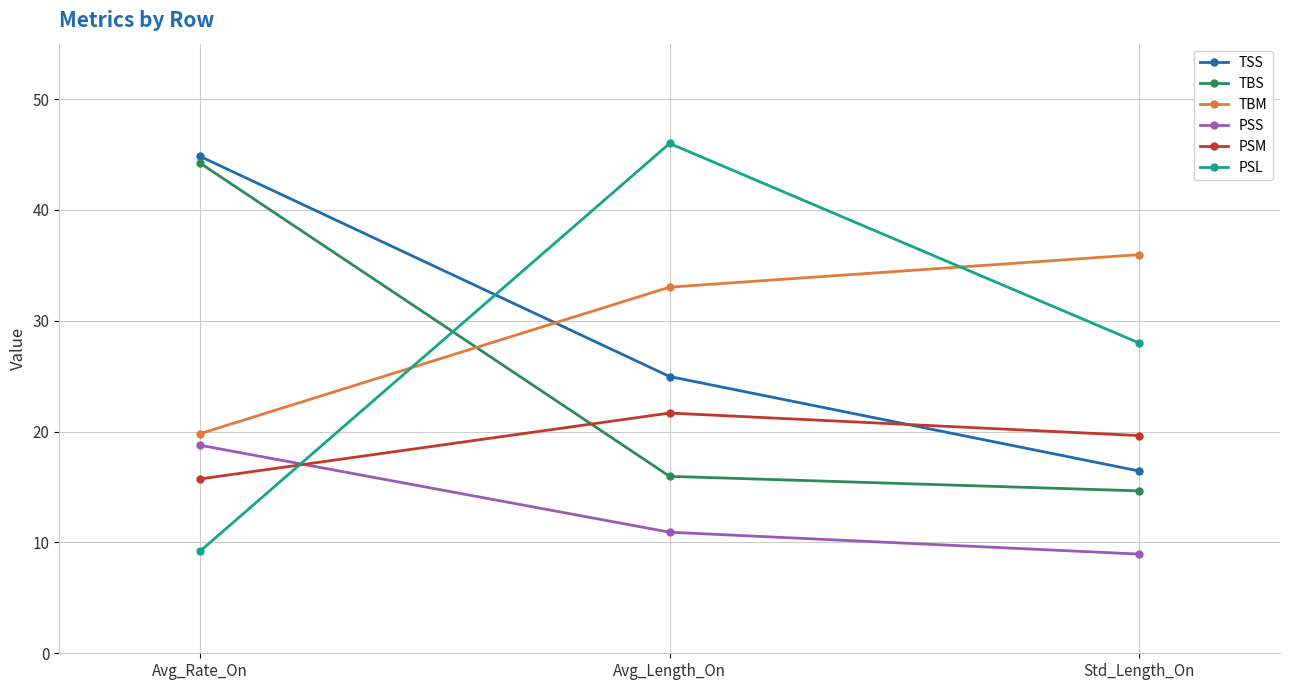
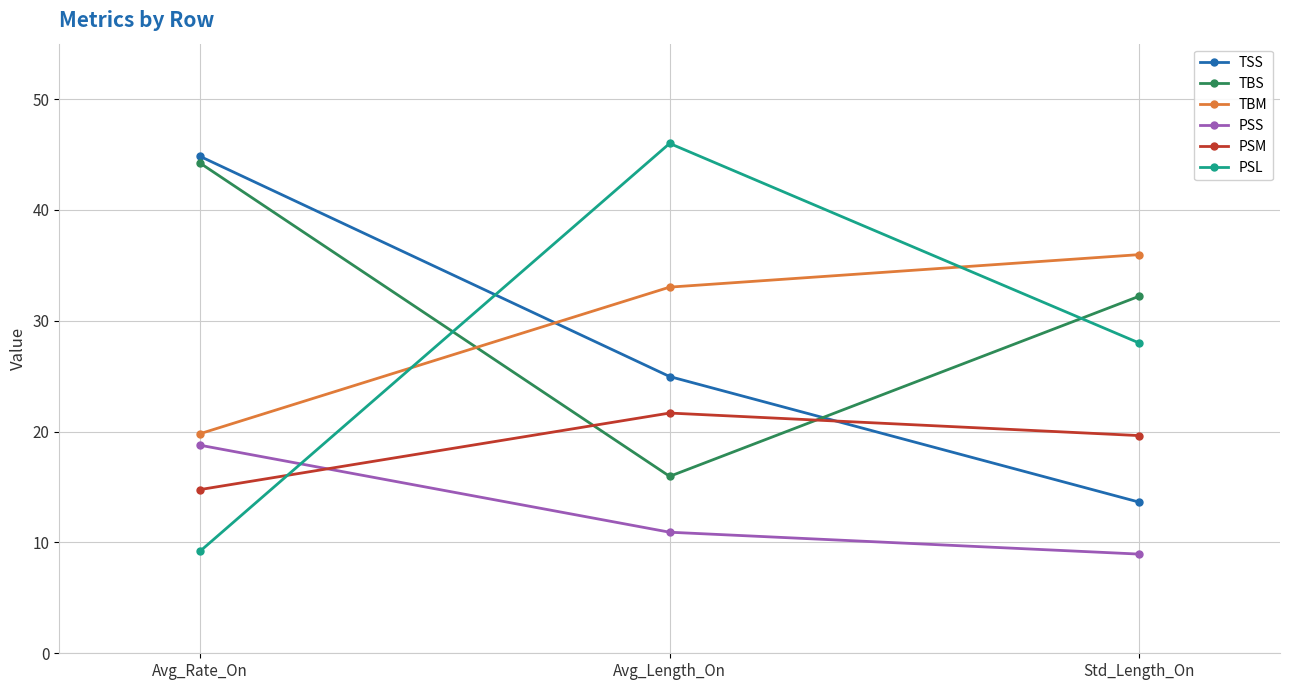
  {
    "TSS": {
      "Avg_Rate_On": 44.8,
      "Avg_Length_On": 25.0,
-     "Std_Length_On": 16.4
+     "Std_Length_On": 13.6
    },
    "TBS": {
      "Avg_Rate_On": 44.2,
      "Avg_Length_On": 16.0,
-     "Std_Length_On": 14.7
+     "Std_Length_On": 32.2
    },
    "TBM": {
      "Avg_Rate_On": 19.8,
      "Avg_Length_On": 33.0,
      "Std_Length_On": 36.0
    },
    "PSS": {
      "Avg_Rate_On": 18.8,
      "Avg_Length_On": 10.9,
      "Std_Length_On": 8.9
    },
    "PSM": {
-     "Avg_Rate_On": 15.7,
+     "Avg_Rate_On": 14.8,
      "Avg_Length_On": 21.7,
      "Std_Length_On": 19.6
    },
    "PSL": {
      "Avg_Rate_On": 9.2,
      "Avg_Length_On": 46.0,
      "Std_Length_On": 28.0
    }
  }
